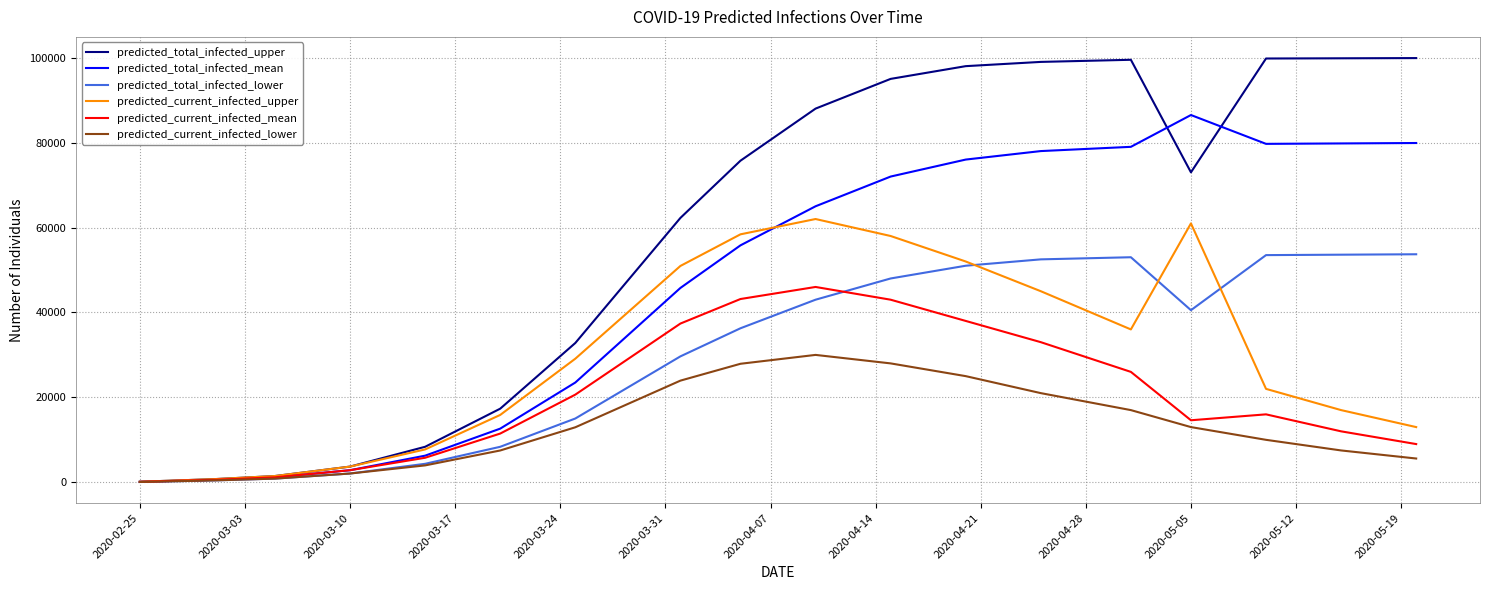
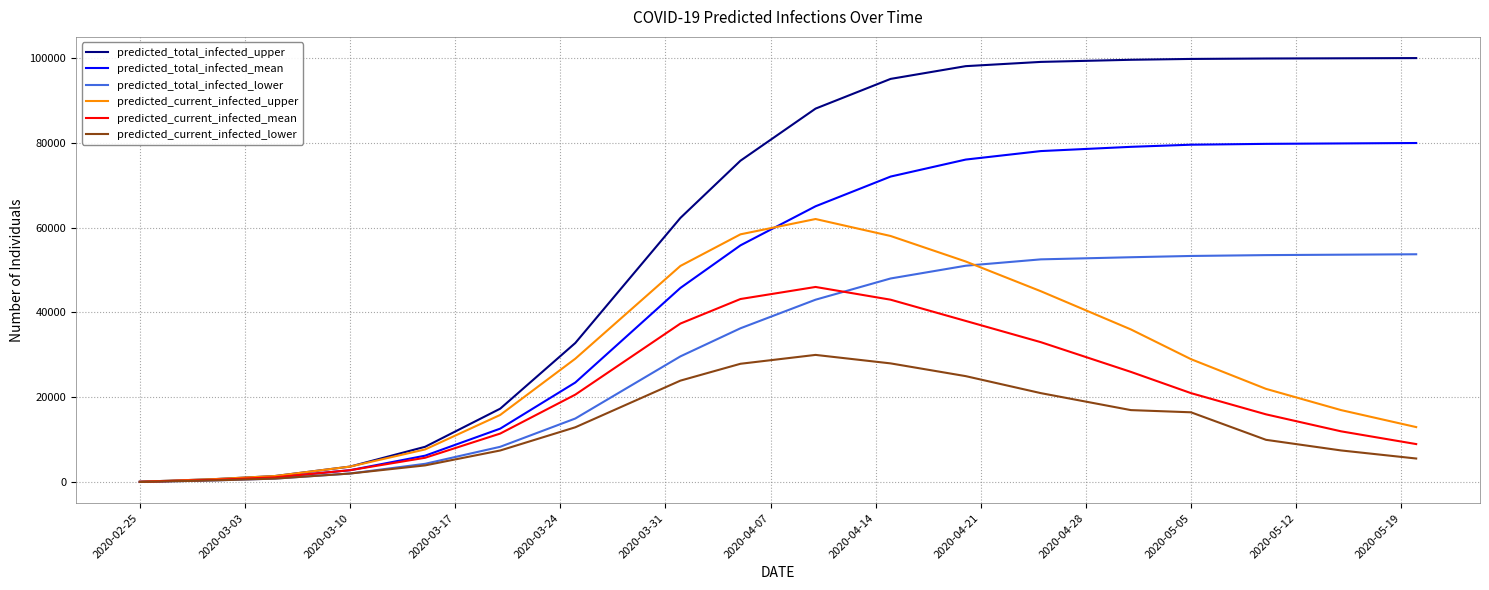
  {
    "predicted_total_infected_upper": {
-     "2020-05-05": 73000
+     "2020-05-05": 100000
    },
    "predicted_total_infected_mean": {
-     "2020-05-05": 86000
+     "2020-05-05": 80000
    },
    "predicted_total_infected_lower": {
-     "2020-05-05": 41000
+     "2020-05-05": 53000
    },
    "predicted_current_infected_upper": {
-     "2020-05-05": 61000
+     "2020-05-05": 29000
    },
    "predicted_current_infected_mean": {
-     "2020-05-05": 15000
+     "2020-05-05": 21000
    },
    "predicted_current_infected_lower": {
-     "2020-05-05": 13000
+     "2020-05-05": 16000
    }
  }
